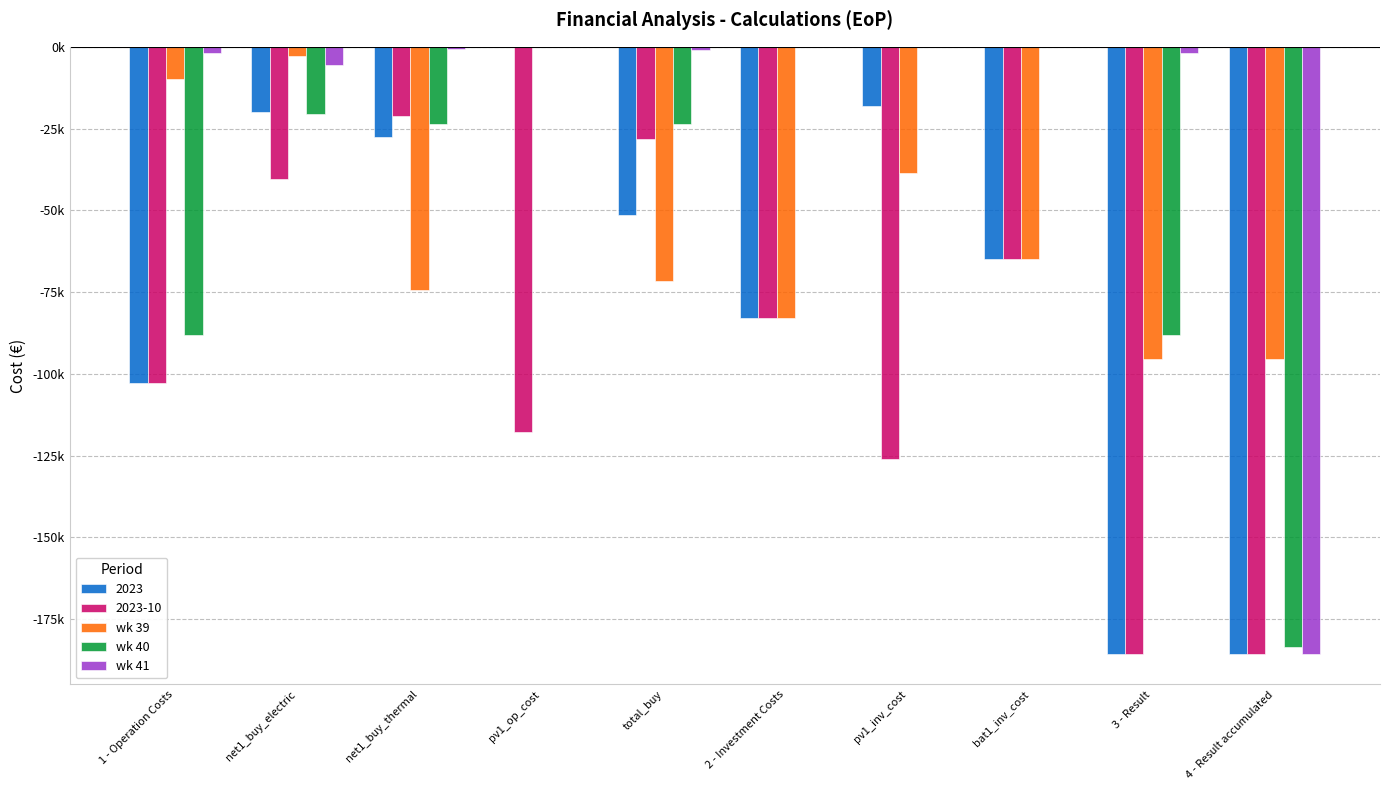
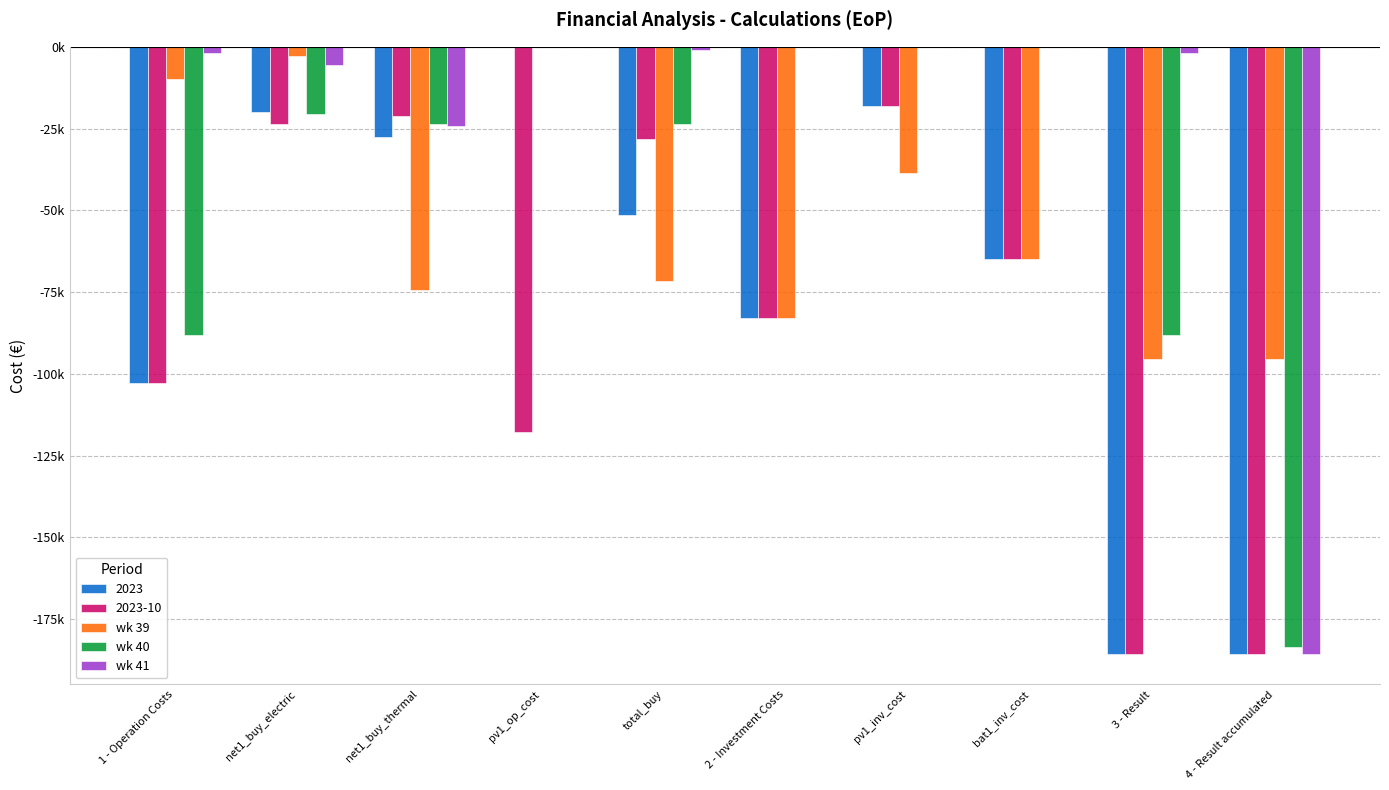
  {
    "2023": {
      "1 - Operation Costs": -103000,
      "net1_buy_electric": -20000,
      "net1_buy_thermal": -28000,
      "total_buy": -51000,
      "2 - Investment Costs": -83000,
      "pv1_inv_cost": -18000,
      "bat1_inv_cost": -65000,
      "3 - Result": -186000,
      "4 - Result accumulated": -186000
    },
    "2023-10": {
      "1 - Operation Costs": -103000,
-     "net1_buy_electric": -40000,
+     "net1_buy_electric": -24000,
      "net1_buy_thermal": -21000,
      "pv1_op_cost": -118000,
      "total_buy": -28000,
      "2 - Investment Costs": -83000,
-     "pv1_inv_cost": -126000,
+     "pv1_inv_cost": -18000,
      "bat1_inv_cost": -65000,
      "3 - Result": -186000,
      "4 - Result accumulated": -186000
    },
    "wk 39": {
      "1 - Operation Costs": -10000,
      "net1_buy_electric": -3000,
      "net1_buy_thermal": -74000,
      "total_buy": -71000,
      "2 - Investment Costs": -83000,
      "pv1_inv_cost": -39000,
      "bat1_inv_cost": -65000,
      "3 - Result": -95000,
      "4 - Result accumulated": -95000
    },
    "wk 40": {
      "1 - Operation Costs": -88000,
      "net1_buy_electric": -20000,
      "net1_buy_thermal": -24000,
      "total_buy": -23000,
      "2 - Investment Costs": 0,
      "pv1_inv_cost": 0,
      "bat1_inv_cost": 0,
      "3 - Result": -88000,
      "4 - Result accumulated": -184000
    },
    "wk 41": {
      "1 - Operation Costs": -2000,
      "net1_buy_electric": -6000,
-     "net1_buy_thermal": -1000,
+     "net1_buy_thermal": -24000,
      "total_buy": -1000,
      "2 - Investment Costs": 0,
      "pv1_inv_cost": 0,
      "bat1_inv_cost": 0,
      "3 - Result": -2000,
      "4 - Result accumulated": -186000
    }
  }
